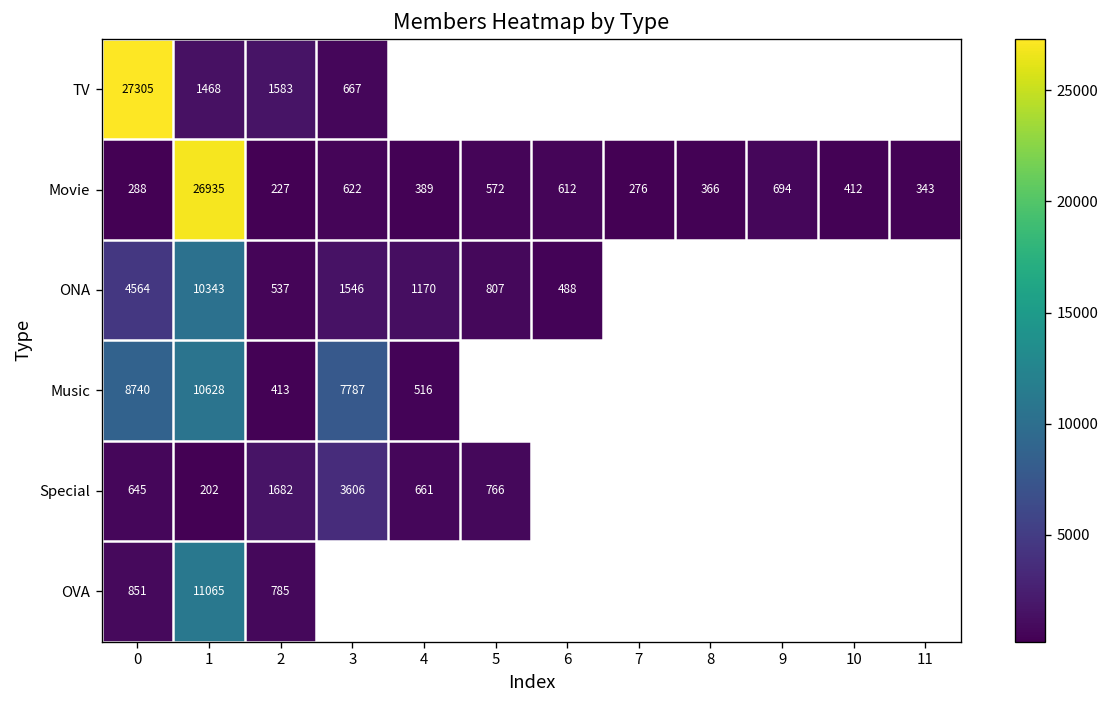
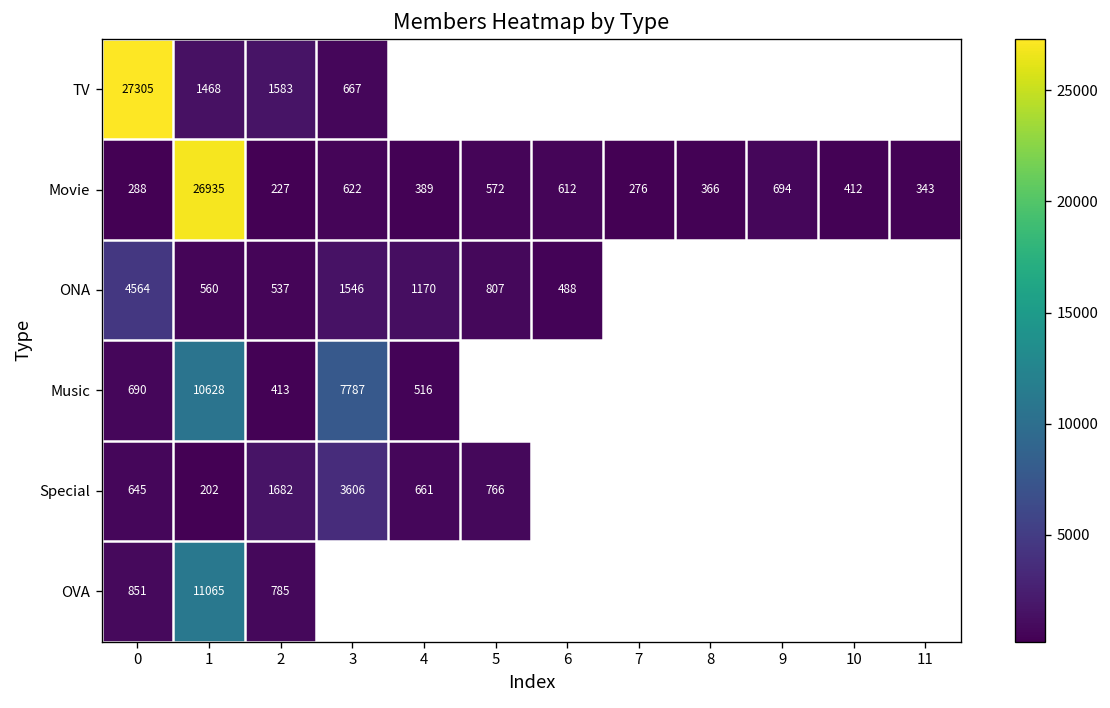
  {
    "TV": {
      "0": 27305,
      "1": 1468,
      "2": 1583,
      "3": 667
    },
    "Movie": {
      "0": 288,
      "1": 26935,
      "2": 227,
      "3": 622,
      "4": 389,
      "5": 572,
      "6": 612,
      "7": 276,
      "8": 366,
      "9": 694,
      "10": 412,
      "11": 343
    },
    "ONA": {
      "0": 4564,
-     "1": 10343,
+     "1": 560,
      "2": 537,
      "3": 1546,
      "4": 1170,
      "5": 807,
      "6": 488
    },
    "Music": {
-     "0": 8740,
+     "0": 690,
      "1": 10628,
      "2": 413,
      "3": 7787,
      "4": 516
    },
    "Special": {
      "0": 645,
      "1": 202,
      "2": 1682,
      "3": 3606,
      "4": 661,
      "5": 766
    },
    "OVA": {
      "0": 851,
      "1": 11065,
      "2": 785
    }
  }
